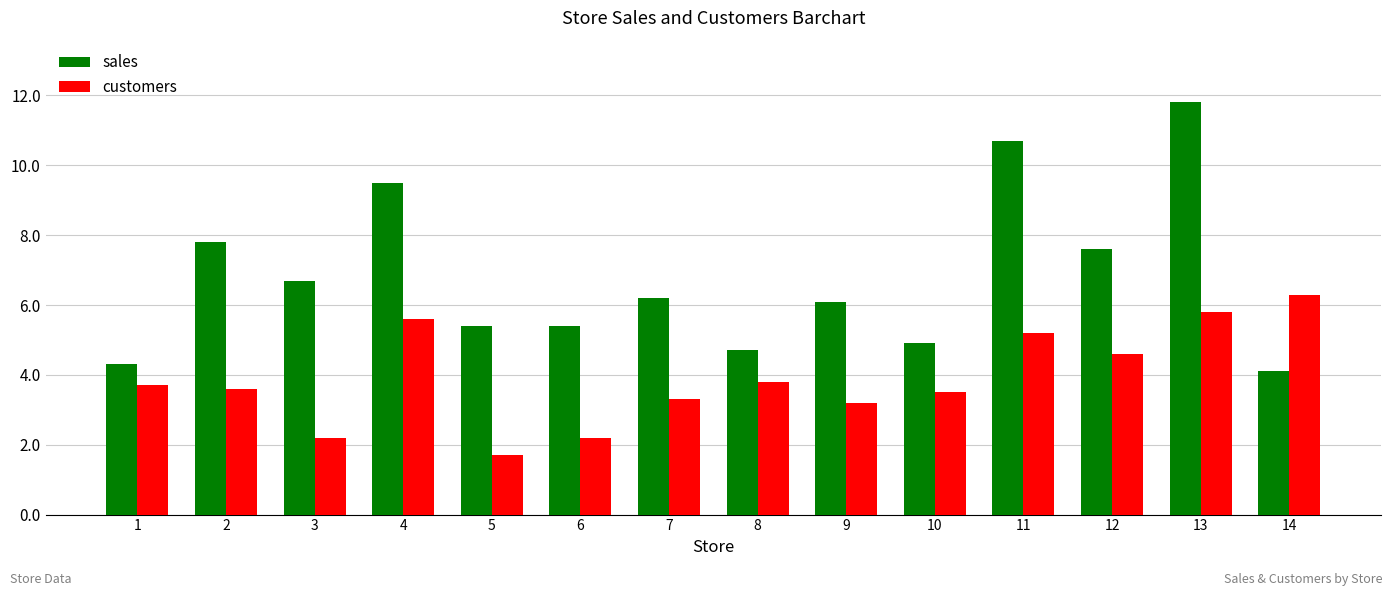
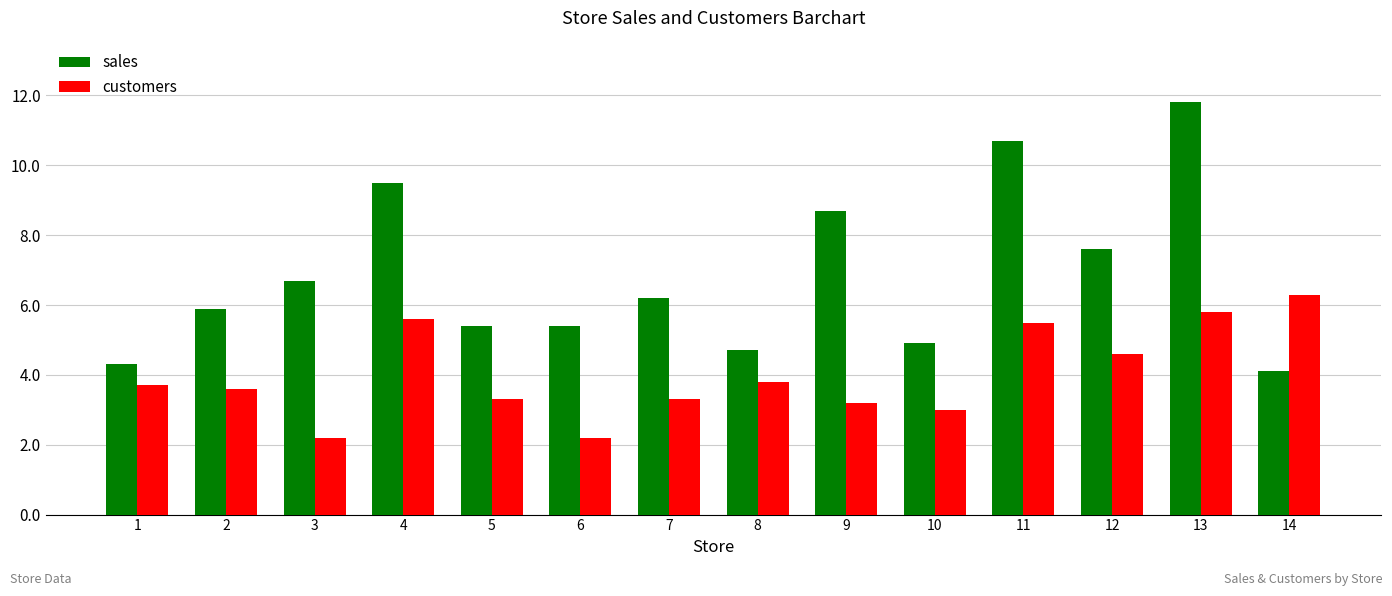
  {
    "sales": {
      "1": 4.3,
-     "2": 7.8,
+     "2": 5.9,
      "3": 6.7,
      "4": 9.5,
      "5": 5.4,
      "6": 5.4,
      "7": 6.2,
      "8": 4.7,
-     "9": 6.1,
+     "9": 8.7,
      "10": 4.9,
      "11": 10.7,
      "12": 7.6,
      "13": 11.8,
      "14": 4.1
    },
    "customers": {
      "1": 3.7,
      "2": 3.6,
      "3": 2.2,
      "4": 5.6,
-     "5": 1.7,
+     "5": 3.3,
      "6": 2.2,
      "7": 3.3,
      "8": 3.8,
      "9": 3.2,
-     "10": 3.5,
-     "11": 5.2,
+     "10": 3.0,
+     "11": 5.5,
      "12": 4.6,
      "13": 5.8,
      "14": 6.3
    }
  }
